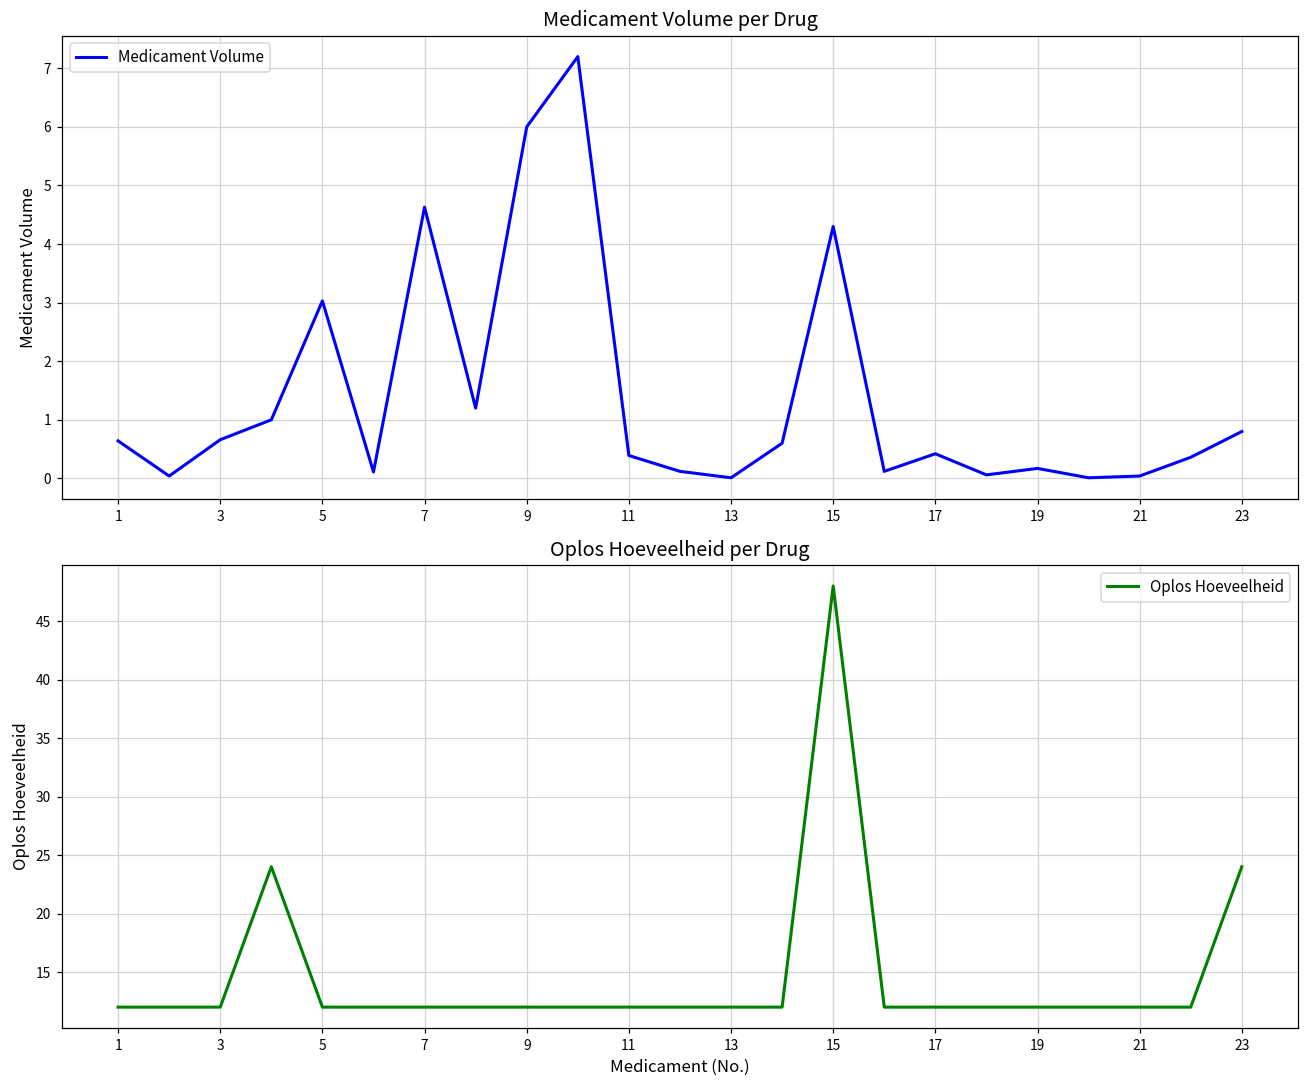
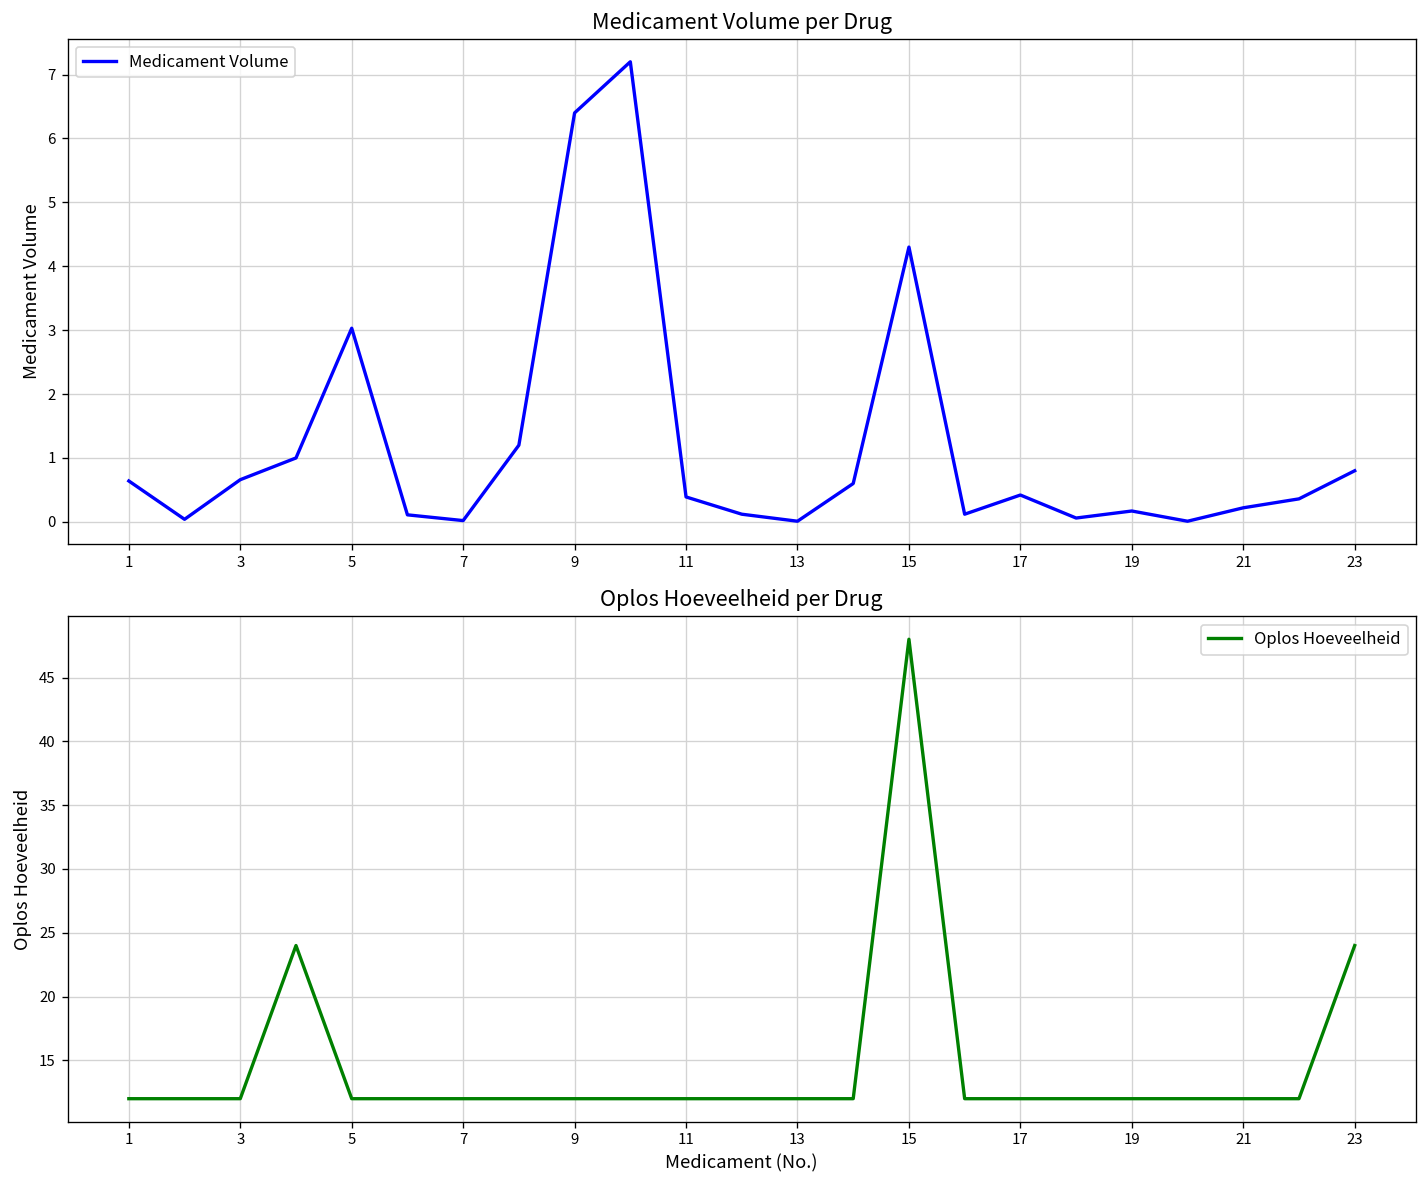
  {
    "Medicament Volume per Drug": {
      "1": 0.6,
      "3": 0.7,
      "5": 3.0,
-     "7": 4.6,
-     "9": 6.0,
+     "7": 0.0,
+     "9": 6.4,
      "11": 0.4,
      "13": 0.0,
      "15": 4.3,
      "17": 0.4,
      "19": 0.2,
-     "21": 0.0,
+     "21": 0.2,
      "23": 0.8
    },
    "Oplos Hoeveelheid per Drug": {
      "1": 12.0,
      "3": 12.0,
      "5": 12.0,
      "7": 12.0,
      "9": 12.0,
      "11": 12.0,
      "13": 12.0,
      "15": 48.0,
      "17": 12.0,
      "19": 12.0,
      "21": 12.0,
      "23": 24.0
    }
  }
